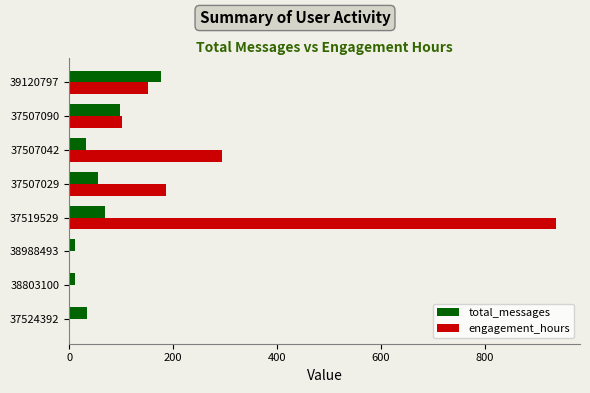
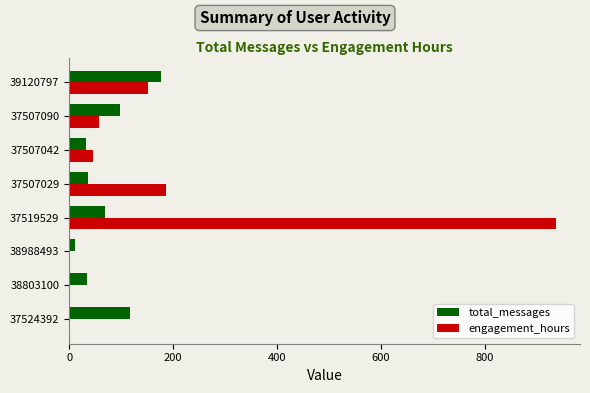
  {
    "total_messages": {
      "39120797": 180,
      "37507090": 100,
      "37507042": 30,
-     "37507029": 60,
+     "37507029": 40,
      "37519529": 70,
      "38988493": 10,
-     "38803100": 10,
-     "37524392": 30
+     "38803100": 30,
+     "37524392": 120
    },
    "engagement_hours": {
      "39120797": 150,
-     "37507090": 100,
-     "37507042": 300,
+     "37507090": 60,
+     "37507042": 50,
      "37507029": 190,
      "37519529": 940,
      "38988493": 0,
      "38803100": 0
    }
  }
